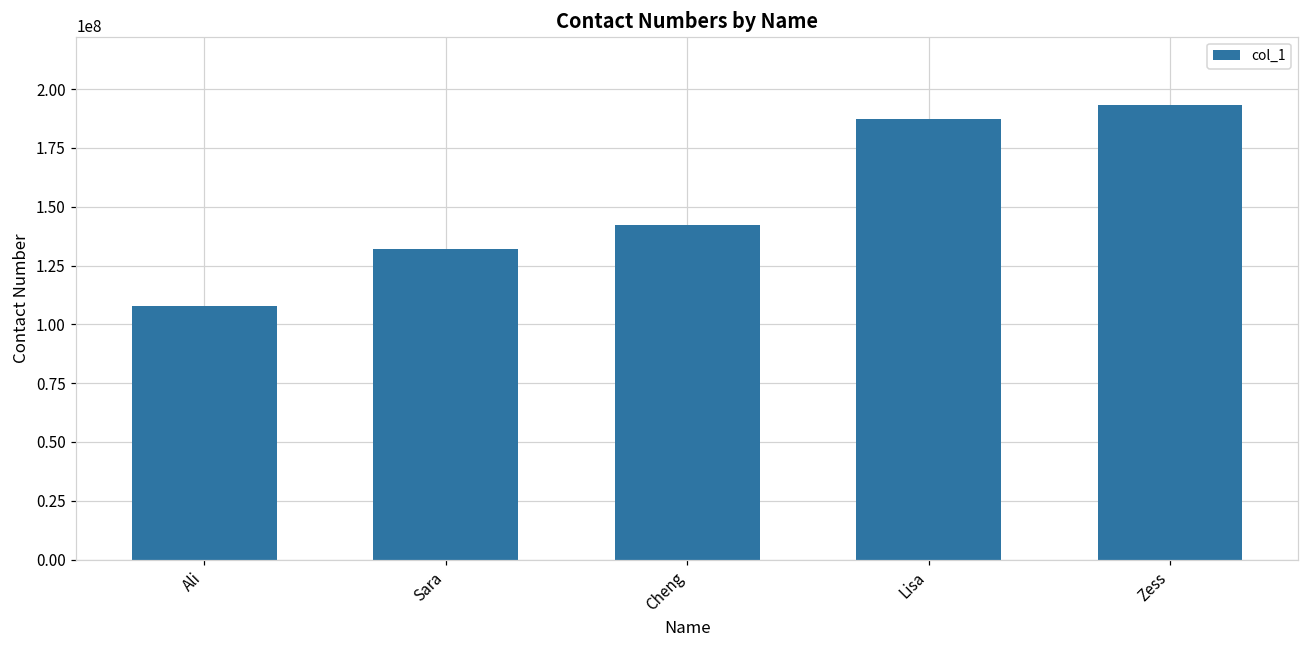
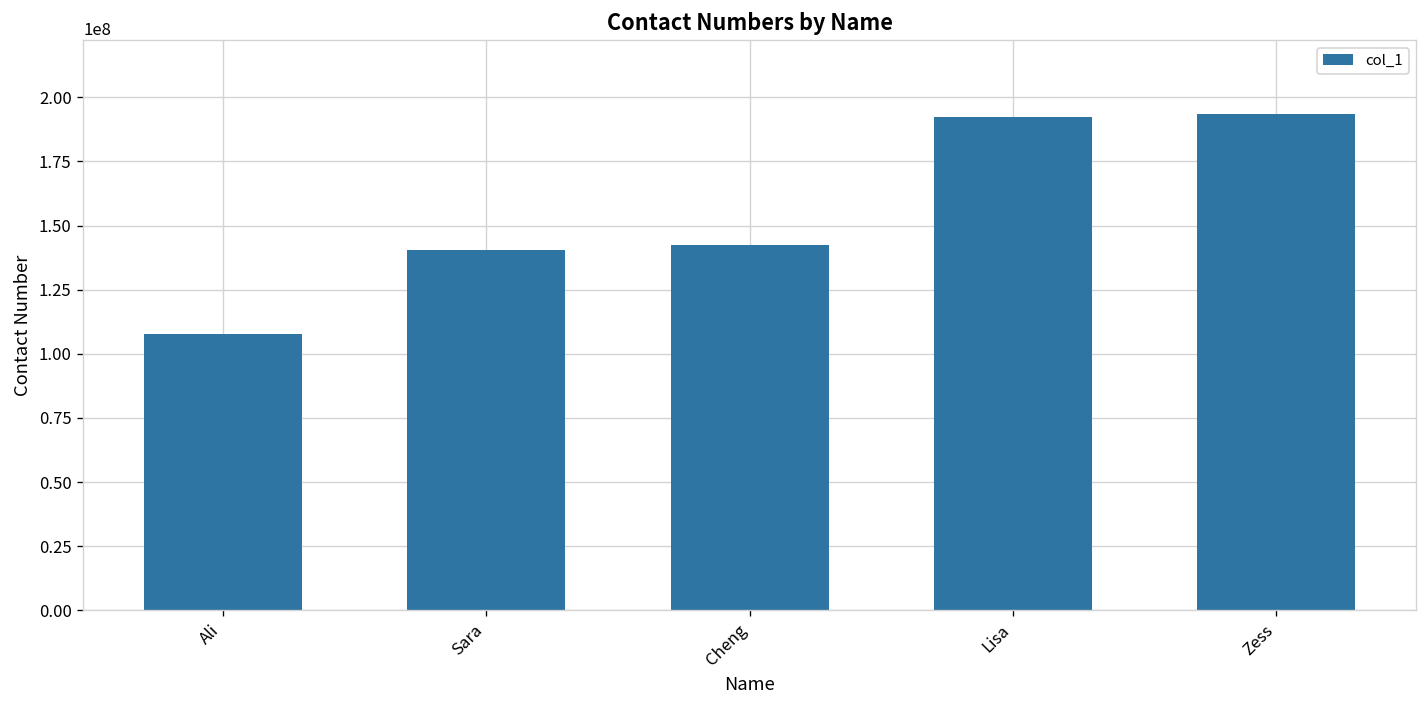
  {
    "Ali": 108000000,
-   "Sara": 132000000,
+   "Sara": 140000000,
    "Cheng": 142000000,
-   "Lisa": 187000000,
+   "Lisa": 192000000,
    "Zess": 193000000
  }
